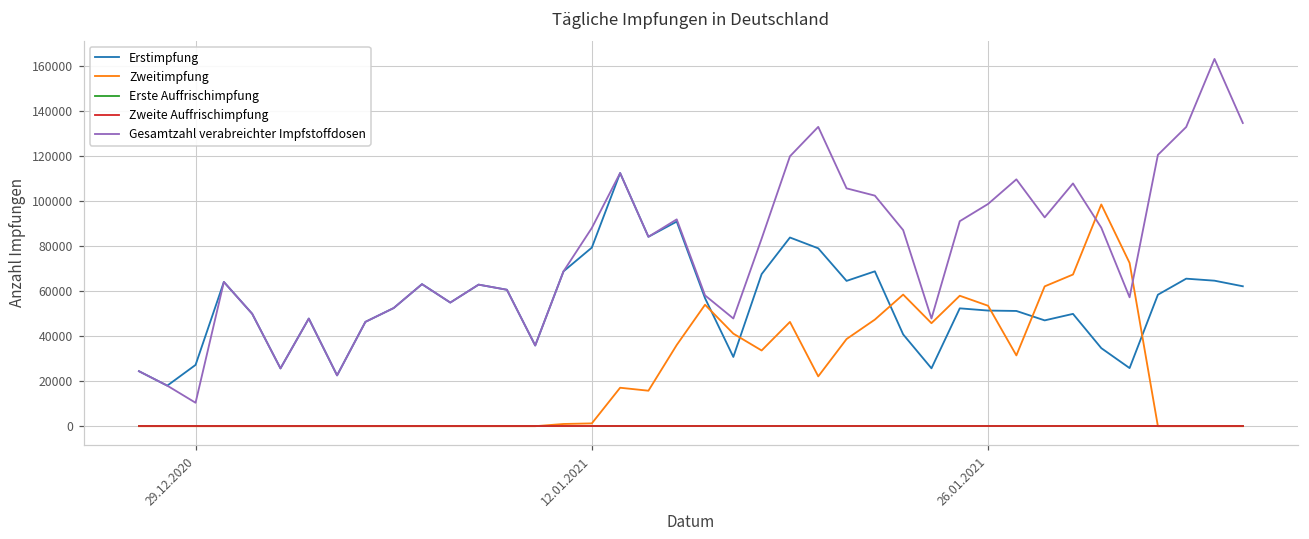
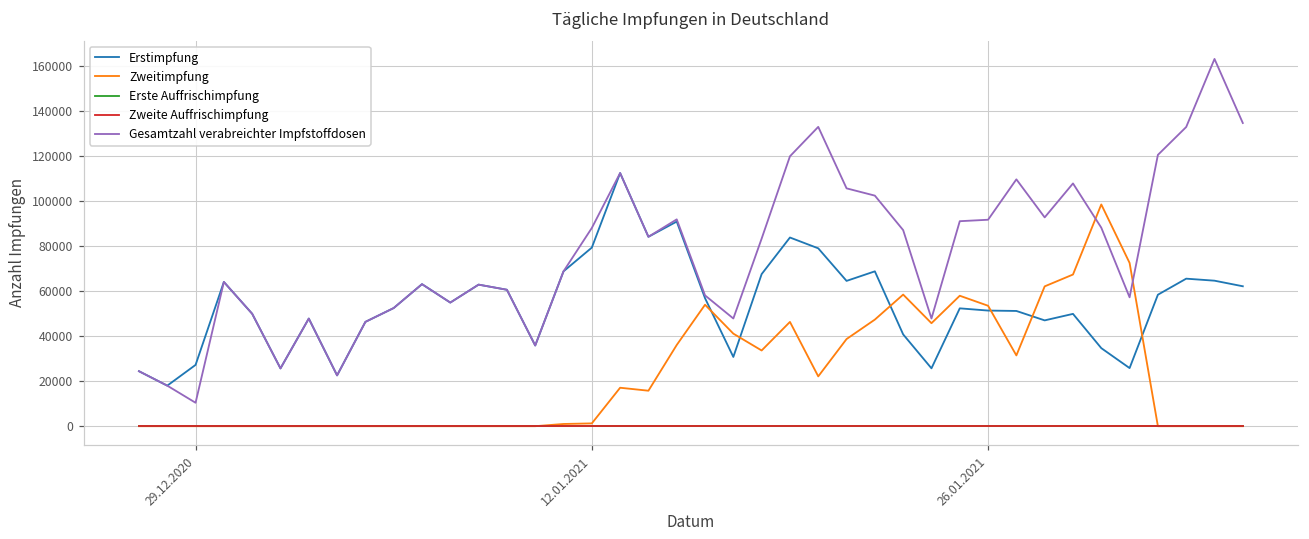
  {
    "Erstimpfung": {
      "29.12.2020": 27000,
      "12.01.2021": 79000,
      "26.01.2021": 51000
    },
    "Zweitimpfung": {
      "26.01.2021": 53000
    },
    "Zweite Auffrischimpfung": {
      "26.01.2021": 0
    },
    "Gesamtzahl verabreichter Impfstoffdosen": {
      "29.12.2020": 10000,
      "12.01.2021": 88000,
-     "26.01.2021": 99000
+     "26.01.2021": 92000
    }
  }
